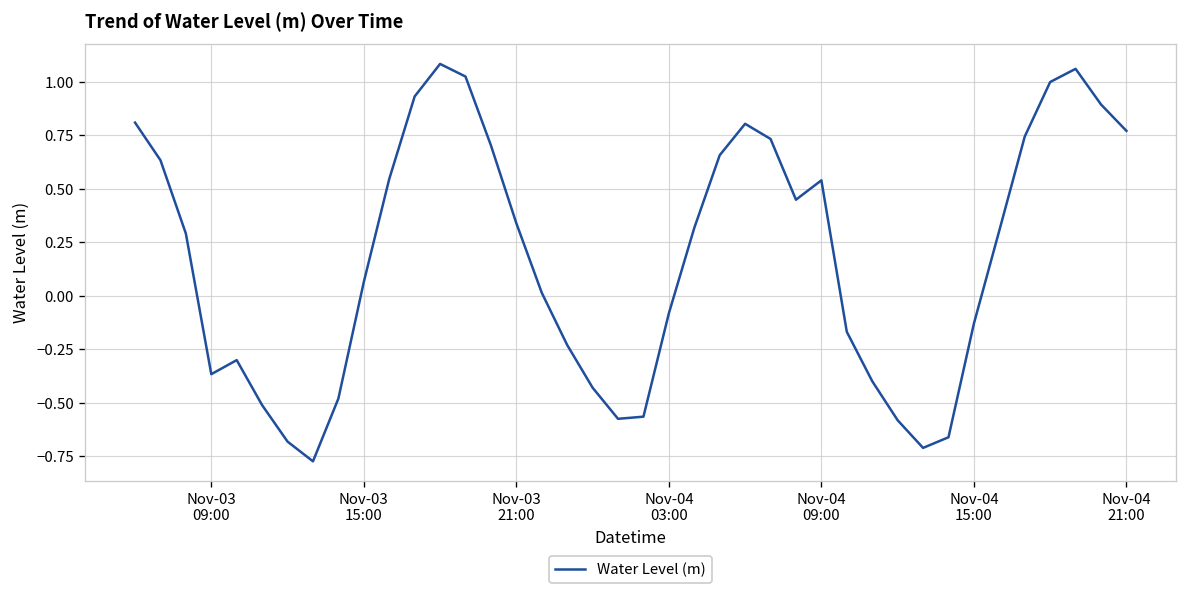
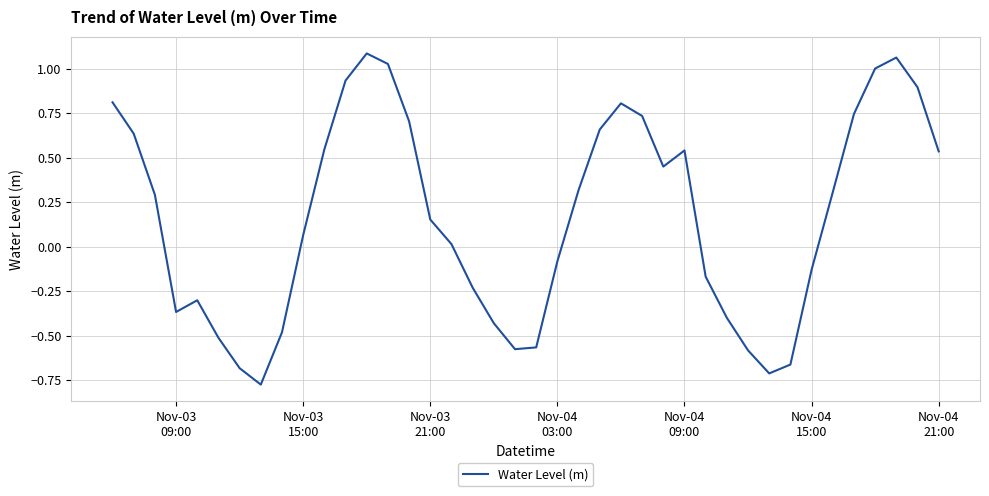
  {
    "Nov-03 09:00": -0.37,
    "Nov-03 15:00": 0.06,
-   "Nov-03 21:00": 0.34,
+   "Nov-03 21:00": 0.15,
    "Nov-04 03:00": -0.08,
    "Nov-04 09:00": 0.54,
    "Nov-04 15:00": -0.13,
-   "Nov-04 21:00": 0.77
+   "Nov-04 21:00": 0.53
  }
